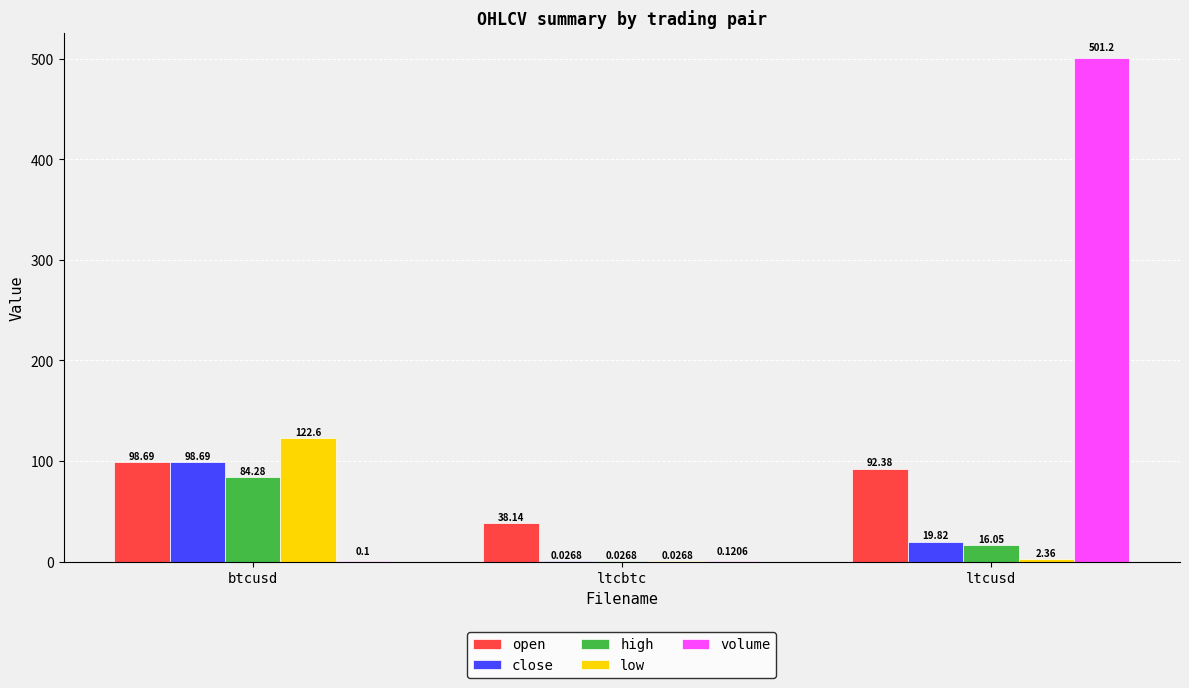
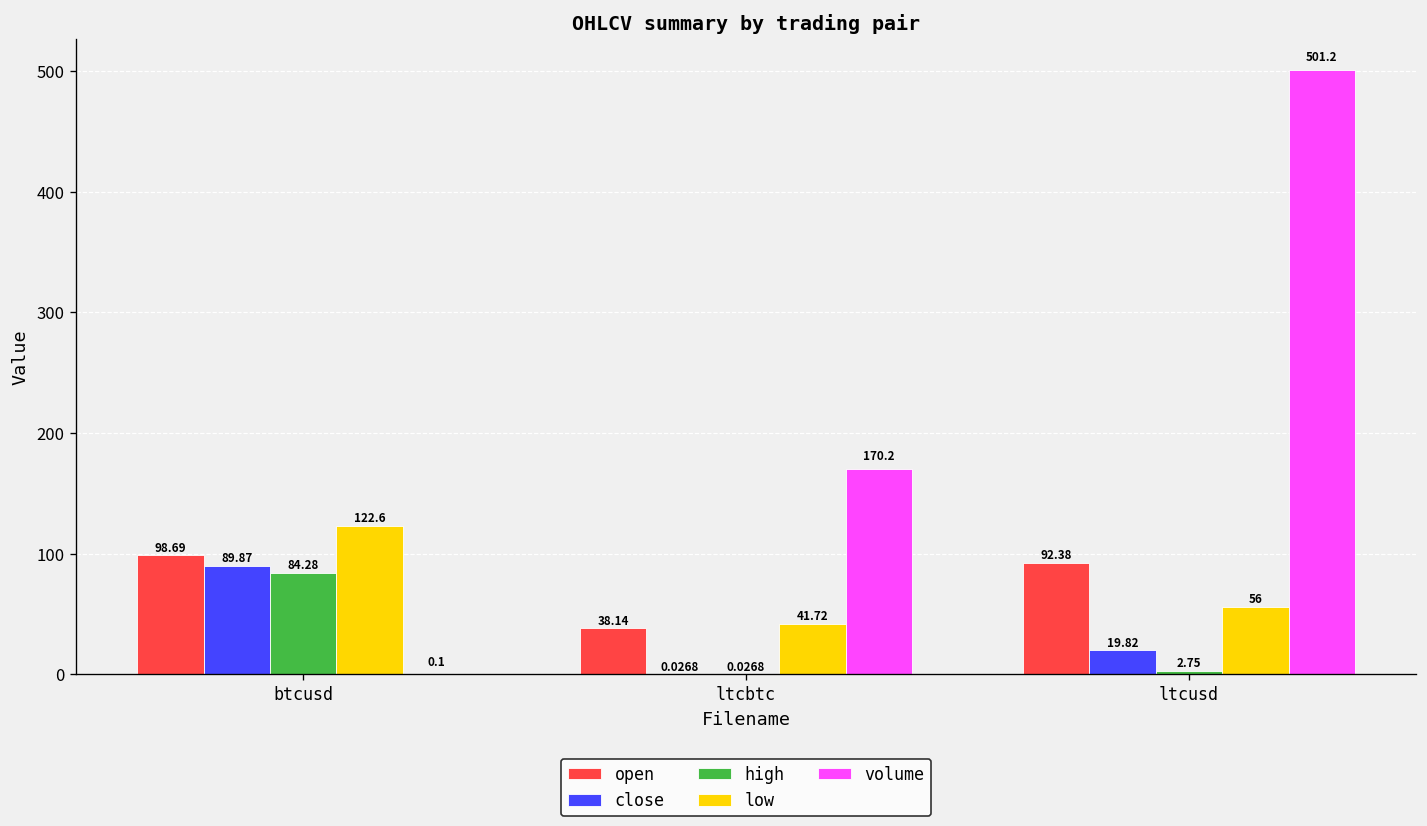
  {
    "open": {
      "btcusd": 98.69,
      "ltcbtc": 38.14,
      "ltcusd": 92.38
    },
    "close": {
-     "btcusd": 98.69,
+     "btcusd": 89.87,
      "ltcbtc": 0.0268,
      "ltcusd": 19.82
    },
    "high": {
      "btcusd": 84.28,
      "ltcbtc": 0.0268,
-     "ltcusd": 16.05
+     "ltcusd": 2.75
    },
    "low": {
      "btcusd": 122.6,
-     "ltcbtc": 0.0268,
-     "ltcusd": 2.36
+     "ltcbtc": 41.72,
+     "ltcusd": 56
    },
    "volume": {
      "btcusd": 0.1,
-     "ltcbtc": 0.1206,
+     "ltcbtc": 170.2,
      "ltcusd": 501.2
    }
  }
